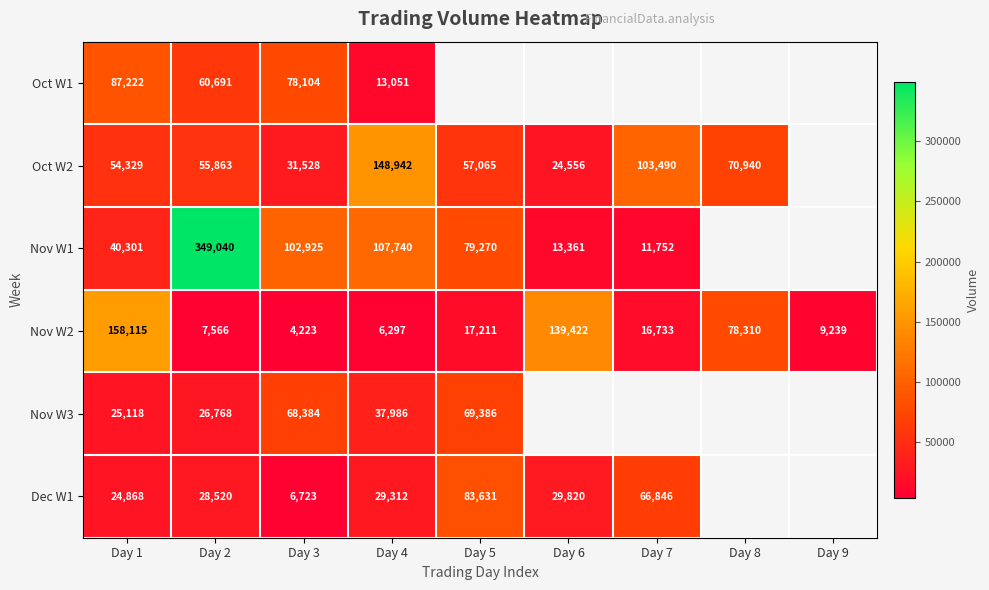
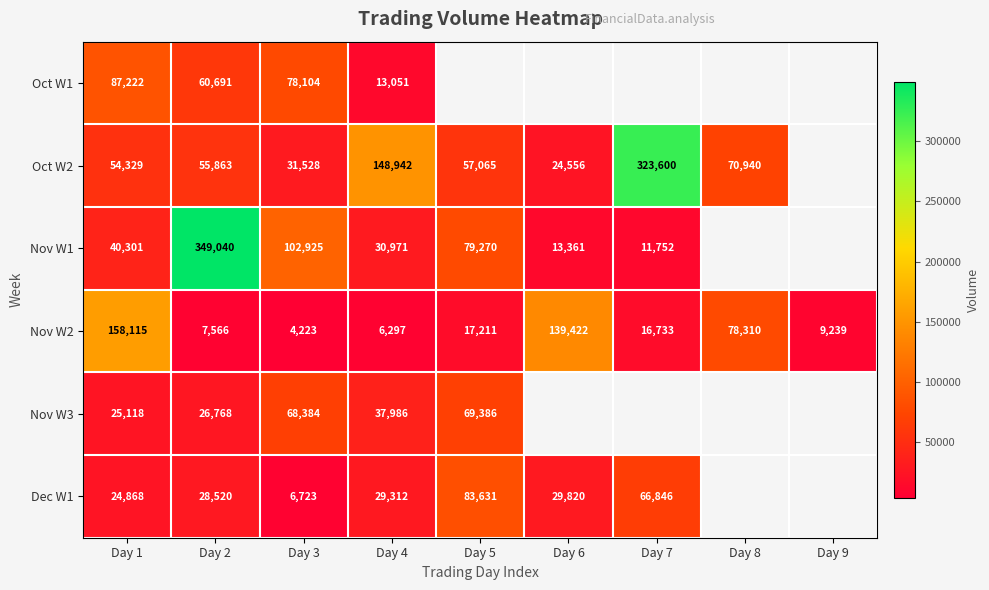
  {
    "Oct W1": {
      "Day 1": "87,222",
      "Day 2": "60,691",
      "Day 3": "78,104",
      "Day 4": "13,051"
    },
    "Oct W2": {
      "Day 1": "54,329",
      "Day 2": "55,863",
      "Day 3": "31,528",
      "Day 4": "148,942",
      "Day 5": "57,065",
      "Day 6": "24,556",
-     "Day 7": "103,490",
+     "Day 7": "323,600",
      "Day 8": "70,940"
    },
    "Nov W1": {
      "Day 1": "40,301",
      "Day 2": "349,040",
      "Day 3": "102,925",
-     "Day 4": "107,740",
+     "Day 4": "30,971",
      "Day 5": "79,270",
      "Day 6": "13,361",
      "Day 7": "11,752"
    },
    "Nov W2": {
      "Day 1": "158,115",
      "Day 2": "7,566",
      "Day 3": "4,223",
      "Day 4": "6,297",
      "Day 5": "17,211",
      "Day 6": "139,422",
      "Day 7": "16,733",
      "Day 8": "78,310",
      "Day 9": "9,239"
    },
    "Nov W3": {
      "Day 1": "25,118",
      "Day 2": "26,768",
      "Day 3": "68,384",
      "Day 4": "37,986",
      "Day 5": "69,386"
    },
    "Dec W1": {
      "Day 1": "24,868",
      "Day 2": "28,520",
      "Day 3": "6,723",
      "Day 4": "29,312",
      "Day 5": "83,631",
      "Day 6": "29,820",
      "Day 7": "66,846"
    }
  }
